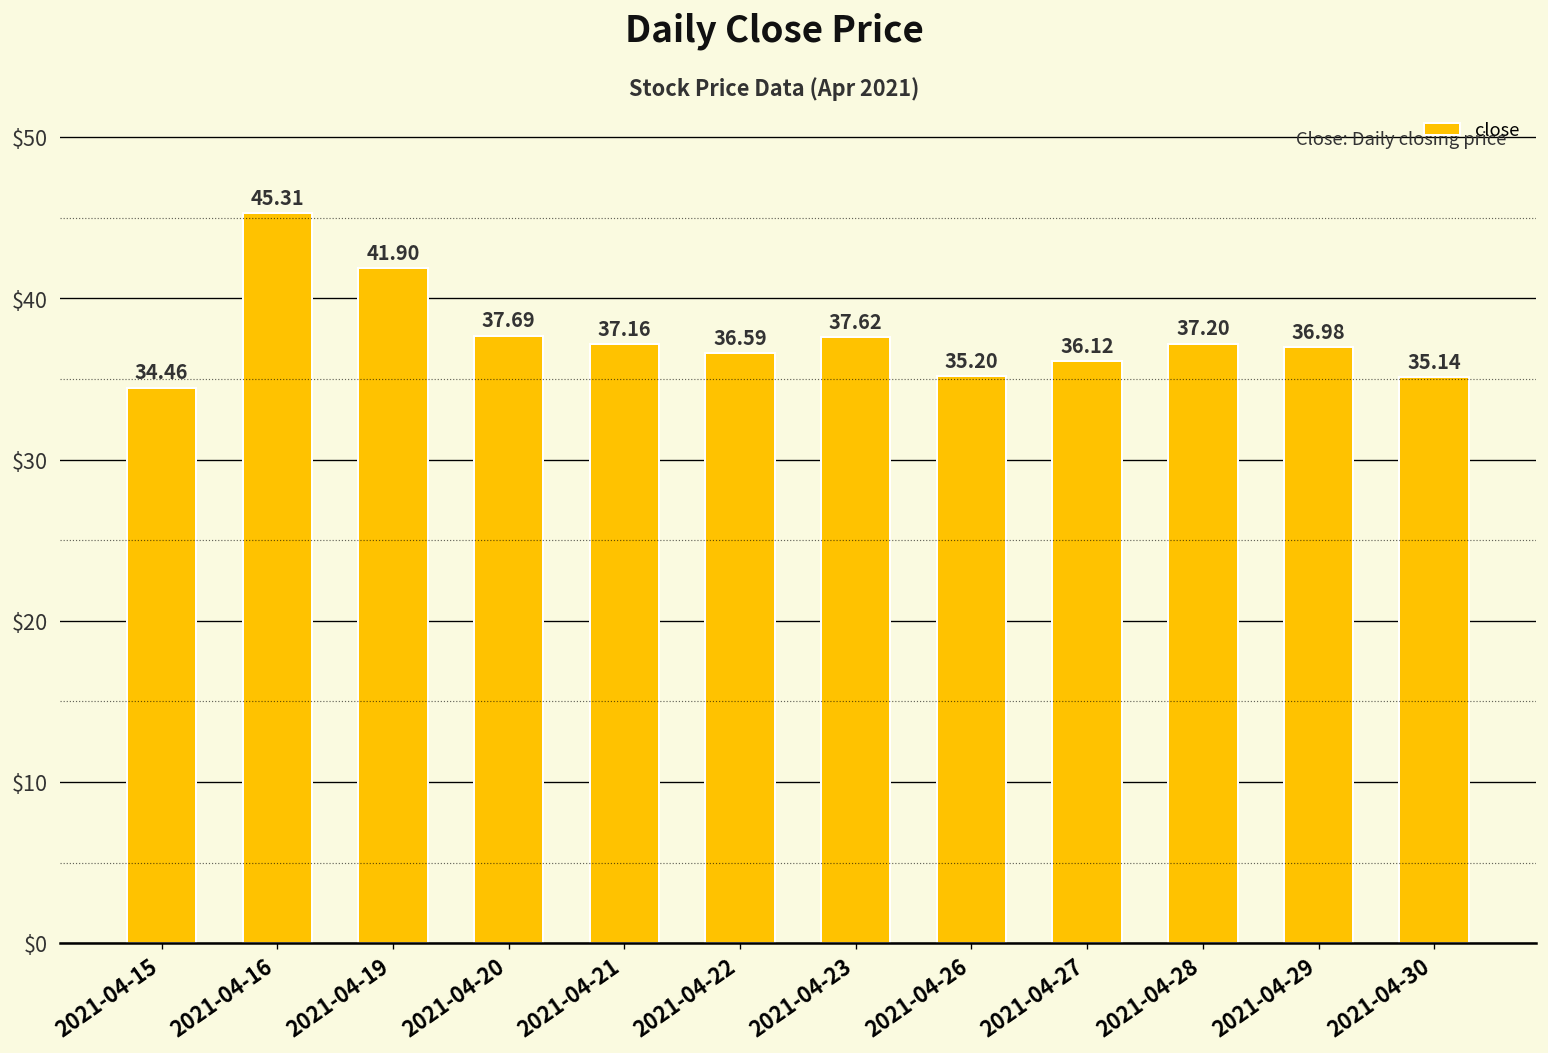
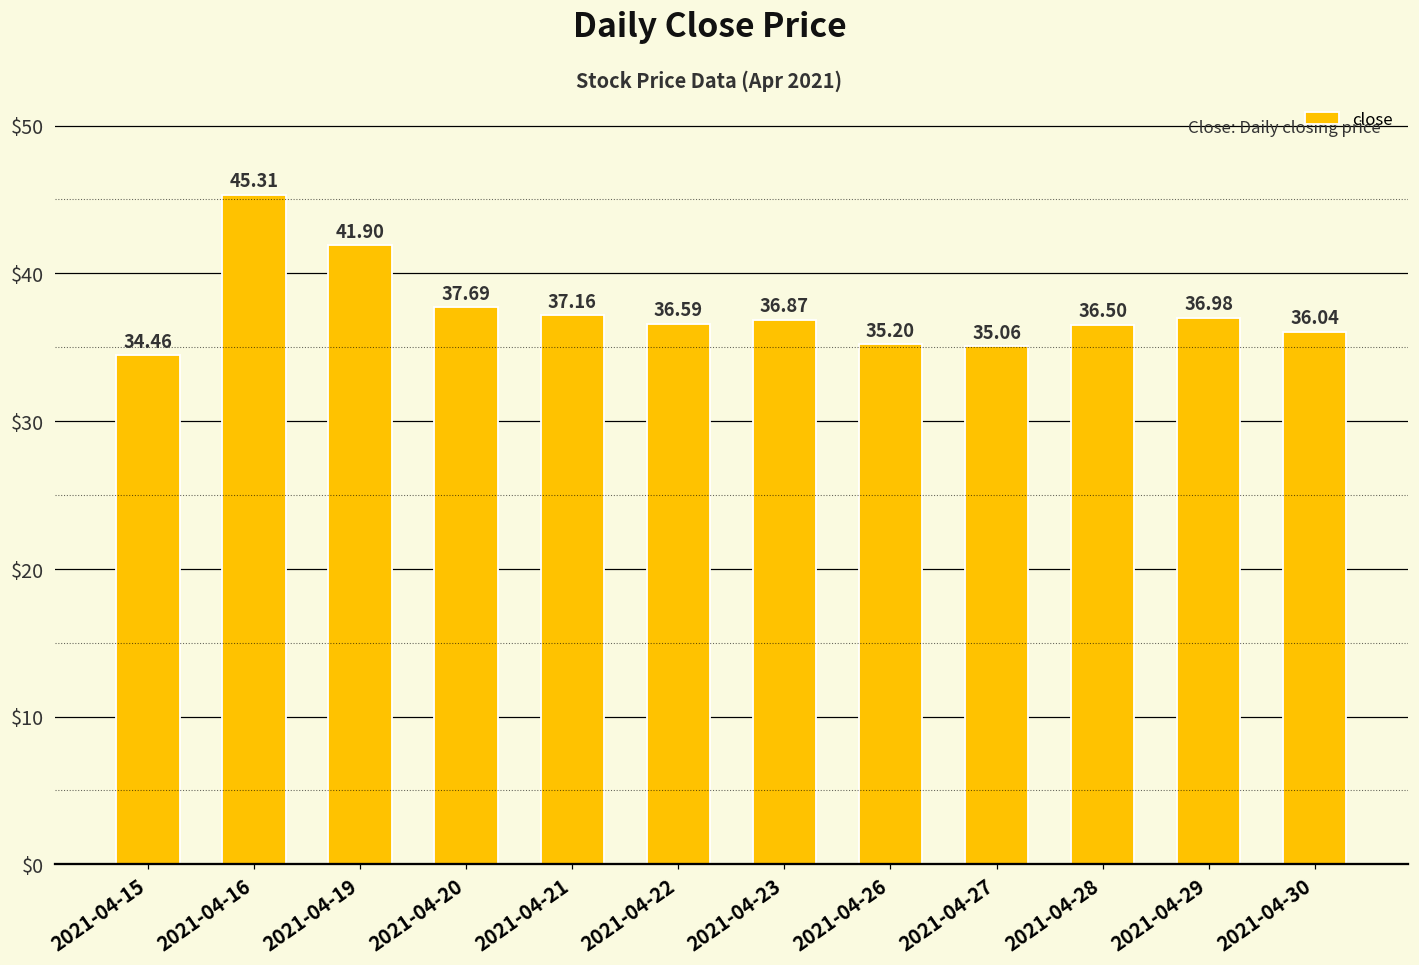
  {
    "2021-04-15": 34.46,
    "2021-04-16": 45.31,
    "2021-04-19": 41.90,
    "2021-04-20": 37.69,
    "2021-04-21": 37.16,
    "2021-04-22": 36.59,
-   "2021-04-23": 37.62,
+   "2021-04-23": 36.87,
    "2021-04-26": 35.20,
-   "2021-04-27": 36.12,
-   "2021-04-28": 37.20,
+   "2021-04-27": 35.06,
+   "2021-04-28": 36.50,
    "2021-04-29": 36.98,
-   "2021-04-30": 35.14
+   "2021-04-30": 36.04
  }
